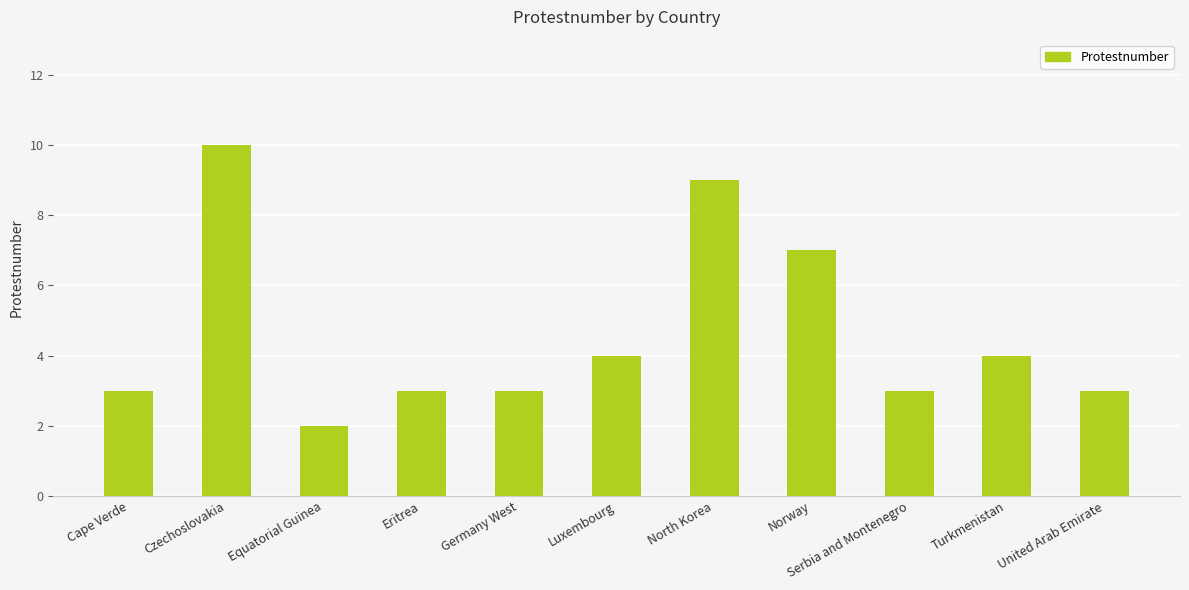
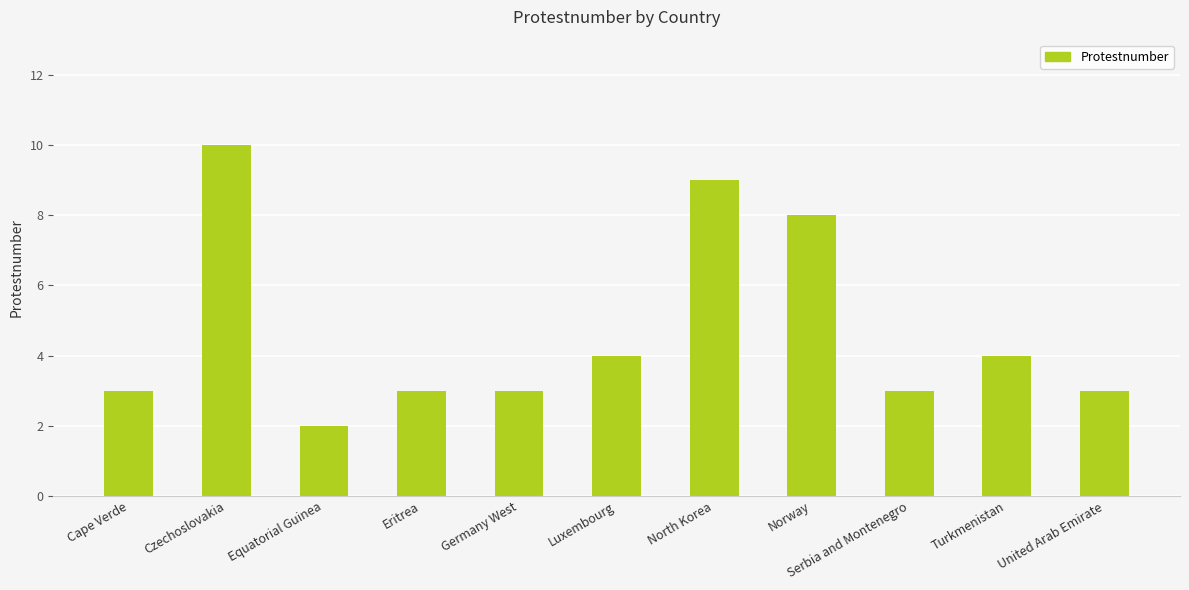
  {
    "Cape Verde": 3,
    "Czechoslovakia": 10,
    "Equatorial Guinea": 2,
    "Eritrea": 3,
    "Germany West": 3,
    "Luxembourg": 4,
    "North Korea": 9,
-   "Norway": 7,
+   "Norway": 8,
    "Serbia and Montenegro": 3,
    "Turkmenistan": 4,
    "United Arab Emirate": 3
  }
